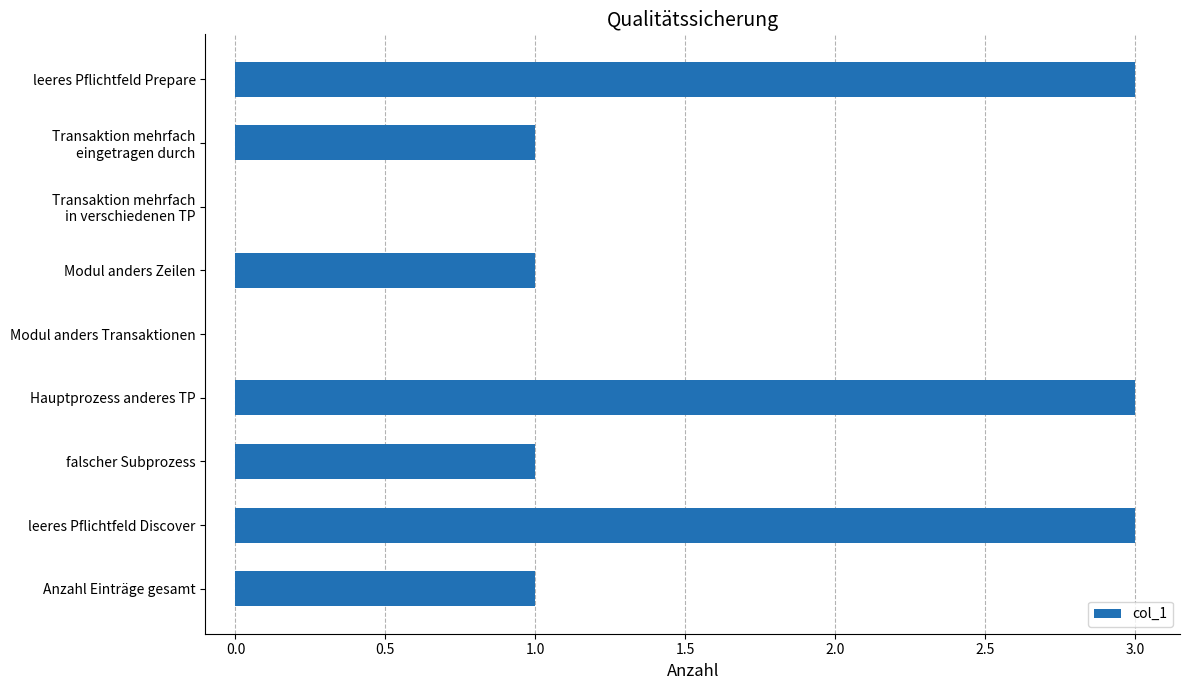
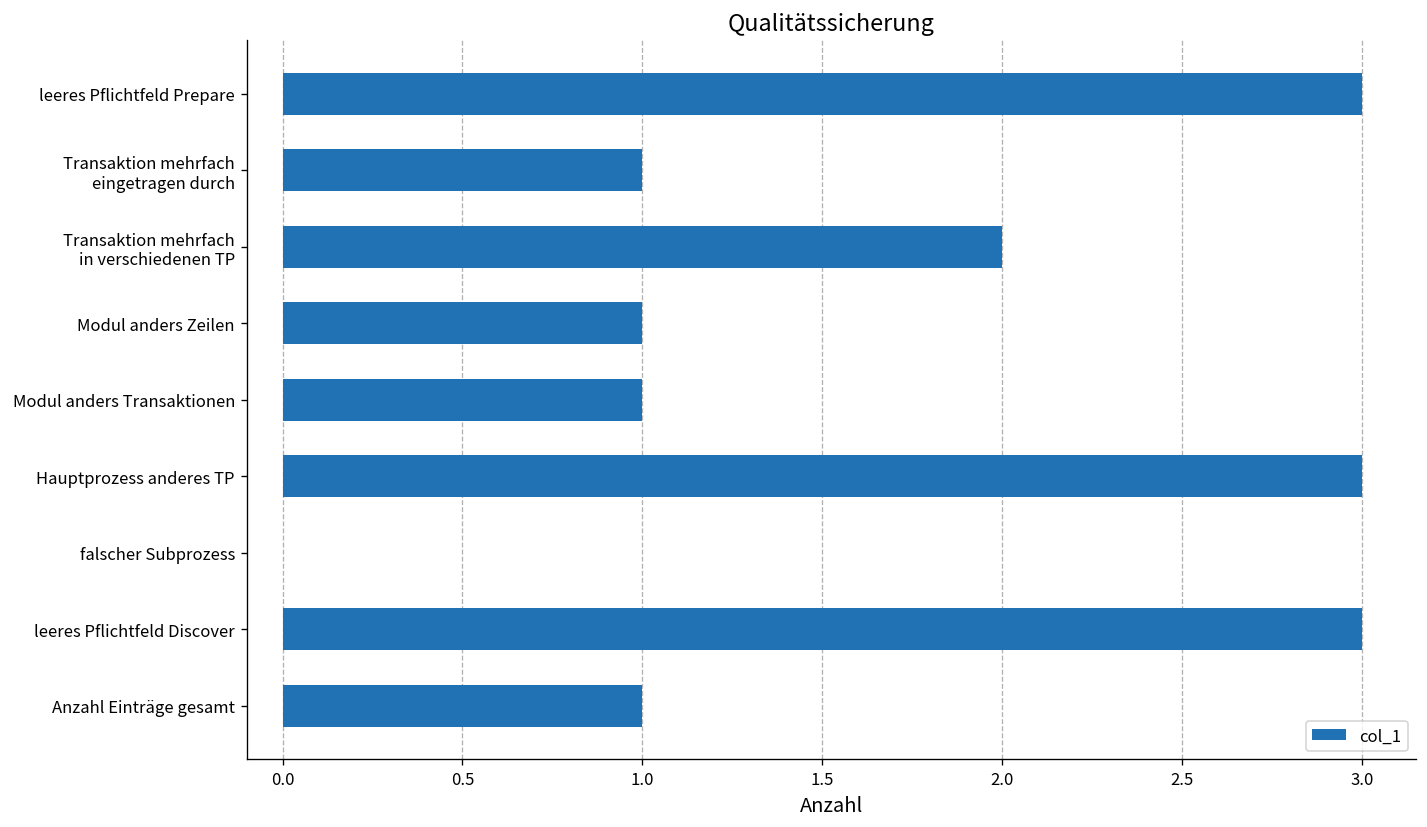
  {
    "leeres Pflichtfeld Prepare": 3,
    "Transaktion mehrfach eingetragen durch": 1,
-   "Transaktion mehrfach in verschiedenen TP": 0,
+   "Transaktion mehrfach in verschiedenen TP": 2,
    "Modul anders Zeilen": 1,
-   "Modul anders Transaktionen": 0,
+   "Modul anders Transaktionen": 1,
    "Hauptprozess anderes TP": 3,
-   "falscher Subprozess": 1,
+   "falscher Subprozess": 0,
    "leeres Pflichtfeld Discover": 3,
    "Anzahl Einträge gesamt": 1
  }
